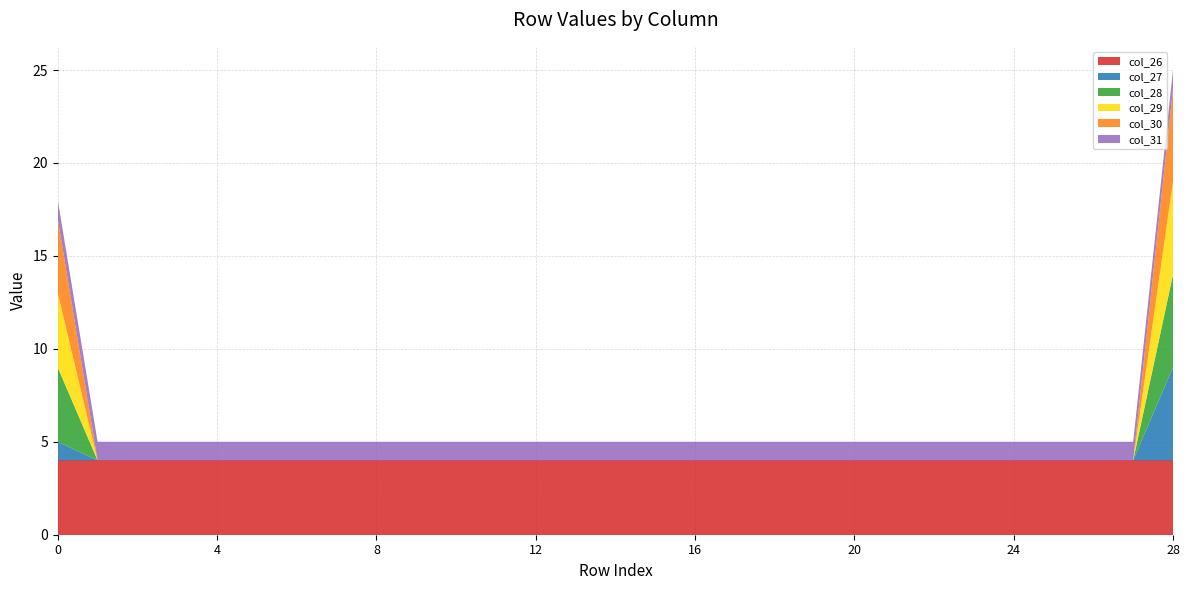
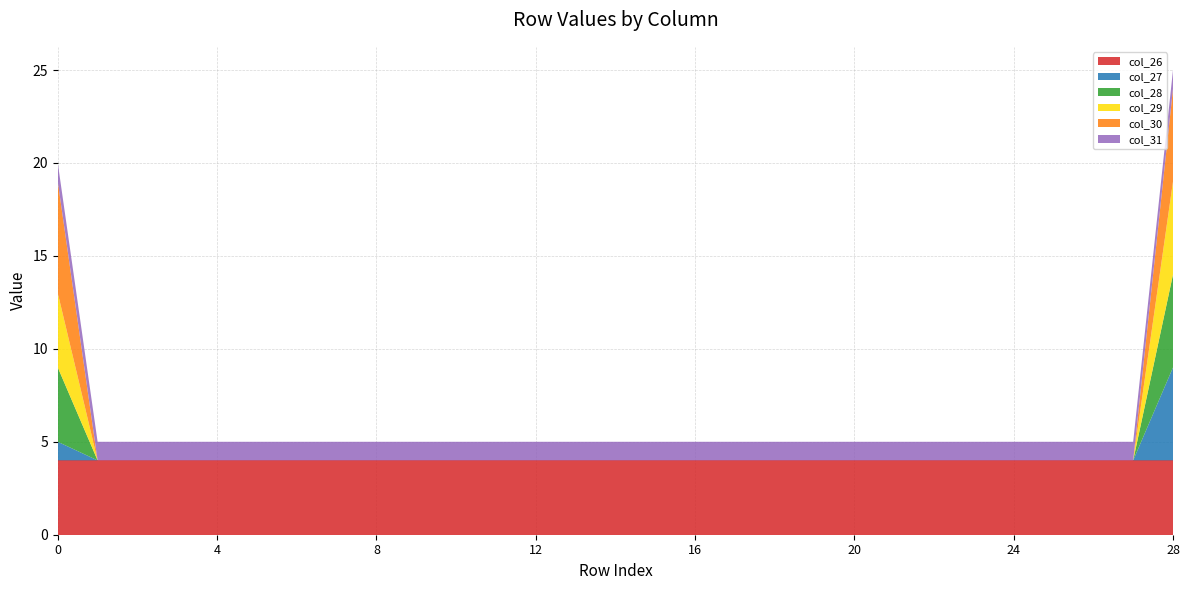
  {
    "col_26": {
      "0": 4,
      "28": 4
    },
    "col_27": {
      "0": 1,
      "28": 5
    },
    "col_28": {
      "0": 4,
      "28": 5
    },
    "col_29": {
      "0": 4,
      "28": 5
    },
    "col_30": {
-     "0": 4,
+     "0": 6,
      "28": 5
    },
    "col_31": {
      "0": 1,
      "4": 1,
      "8": 1,
      "12": 1,
      "16": 1,
      "20": 1,
      "24": 1,
      "28": 1
    }
  }
